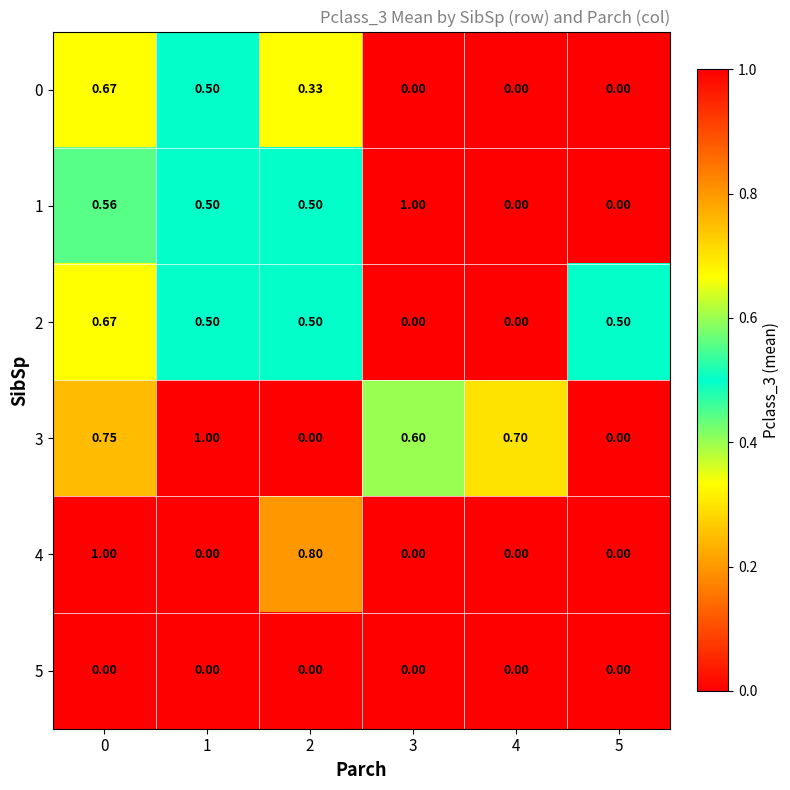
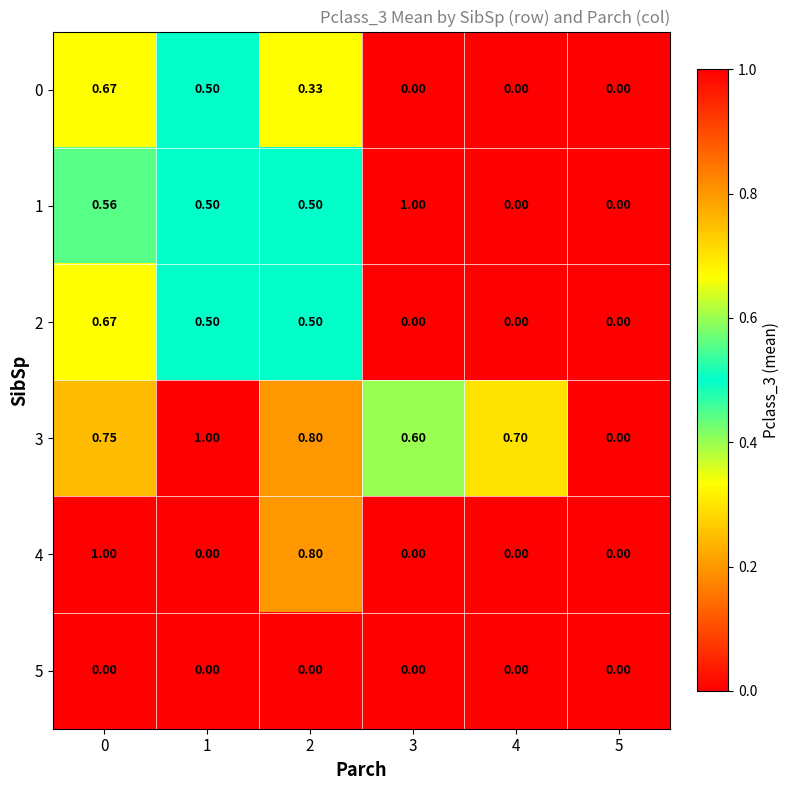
  {
    "0": {
      "0": 0.67,
      "1": 0.50,
      "2": 0.33,
      "3": 0.00,
      "4": 0.00,
      "5": 0.00
    },
    "1": {
      "0": 0.56,
      "1": 0.50,
      "2": 0.50,
      "3": 1.00,
      "4": 0.00,
      "5": 0.00
    },
    "2": {
      "0": 0.67,
      "1": 0.50,
      "2": 0.50,
      "3": 0.00,
      "4": 0.00,
-     "5": 0.50
+     "5": 0.00
    },
    "3": {
      "0": 0.75,
      "1": 1.00,
-     "2": 0.00,
+     "2": 0.80,
      "3": 0.60,
      "4": 0.70,
      "5": 0.00
    },
    "4": {
      "0": 1.00,
      "1": 0.00,
      "2": 0.80,
      "3": 0.00,
      "4": 0.00,
      "5": 0.00
    },
    "5": {
      "0": 0.00,
      "1": 0.00,
      "2": 0.00,
      "3": 0.00,
      "4": 0.00,
      "5": 0.00
    }
  }
